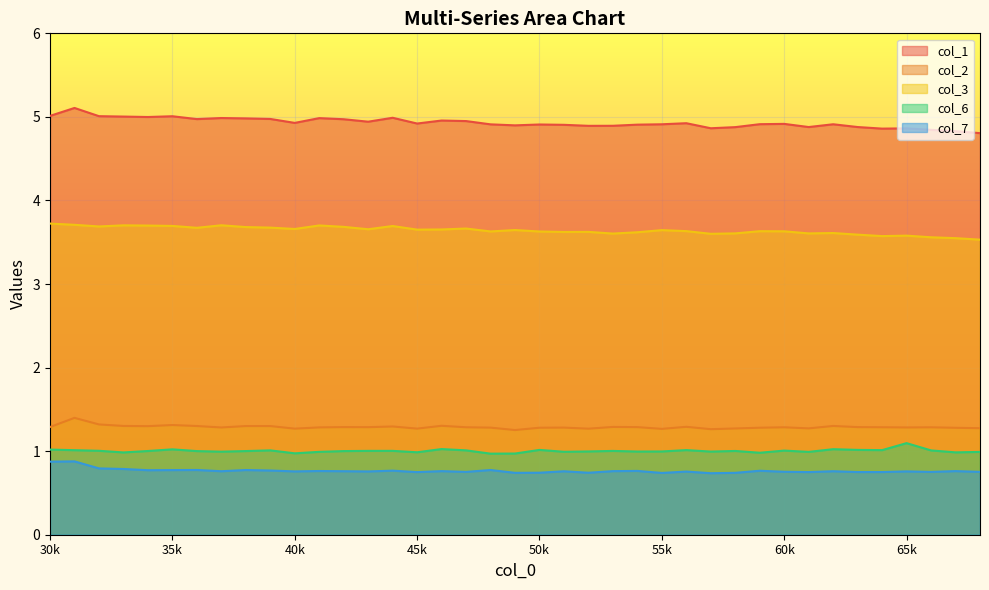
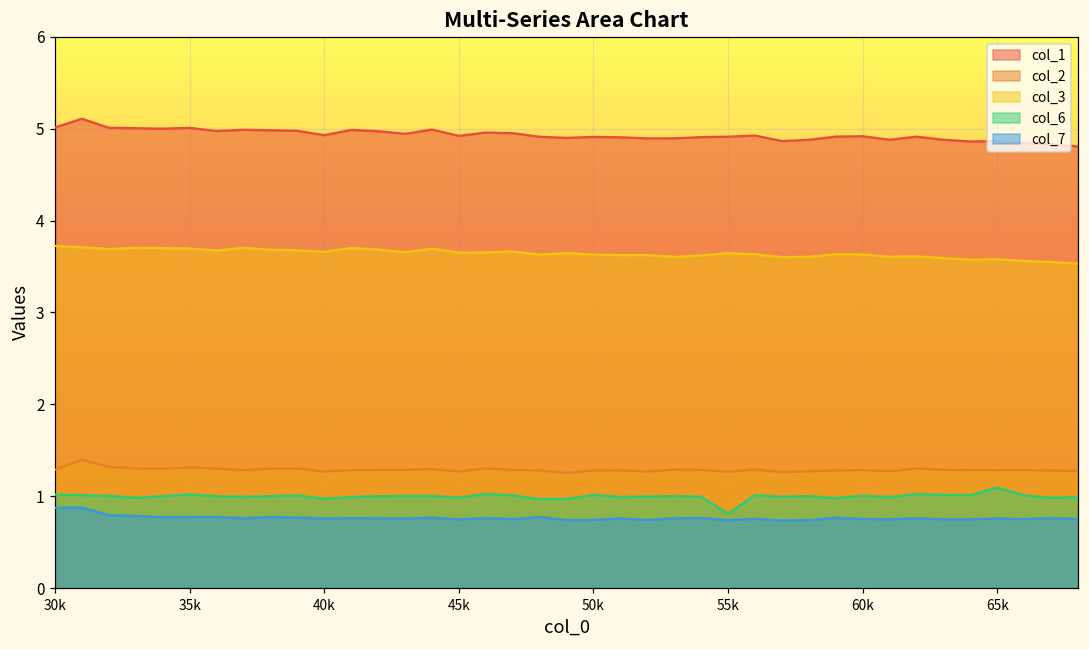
  {
    "col_6": {
      "30k": 1.0,
      "35k": 1.0,
      "40k": 1.0,
      "45k": 1.0,
      "50k": 1.0,
-     "55k": 1.0,
+     "55k": 0.8,
      "60k": 1.0,
      "65k": 1.1
    },
    "col_7": {
      "30k": 0.9,
      "35k": 0.8,
      "40k": 0.8,
      "45k": 0.7,
      "50k": 0.7,
      "55k": 0.7,
      "60k": 0.8,
      "65k": 0.8
    }
  }
